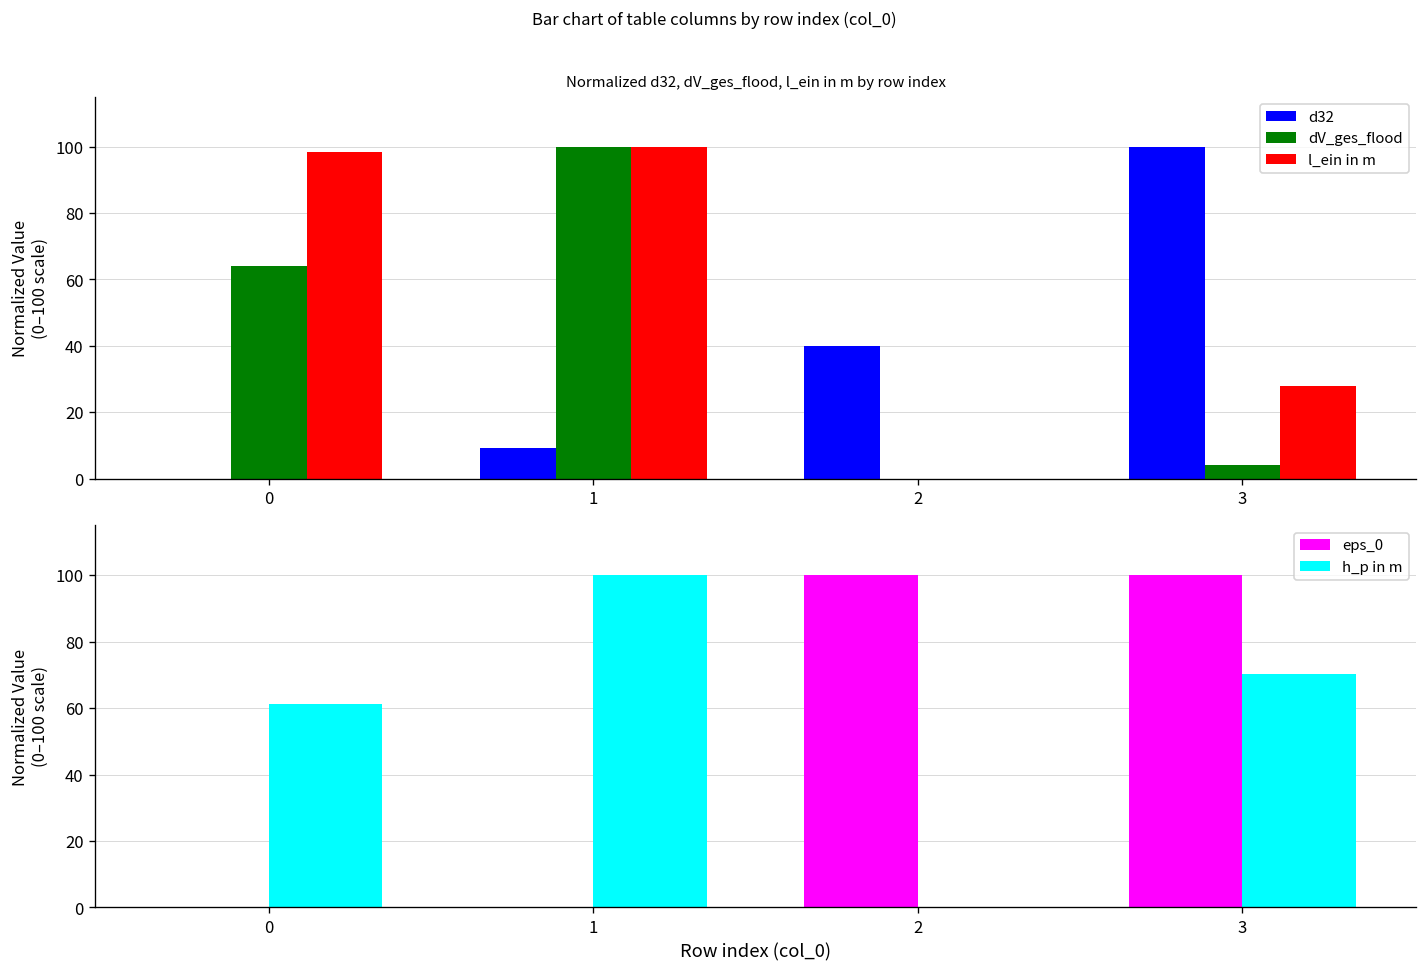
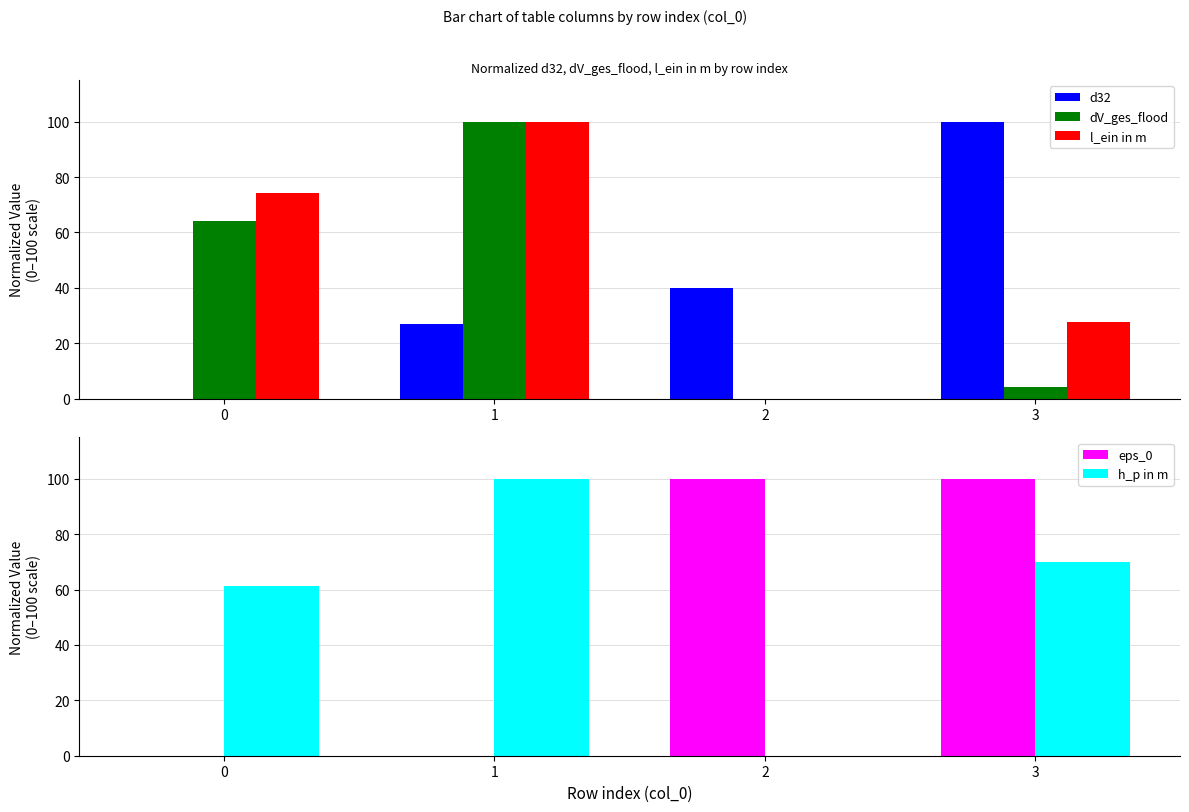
  {
    "Normalized d32, dV_ges_flood, l_ein in m by row index": {
      "d32": {
        "0": 0,
-       "1": 9,
+       "1": 27,
        "2": 40,
        "3": 100
      },
      "dV_ges_flood": {
        "0": 64,
        "1": 100,
        "2": 0,
        "3": 4
      },
      "l_ein in m": {
-       "0": 98,
+       "0": 74,
        "1": 100,
        "2": 0,
        "3": 28
      }
    }
  }
